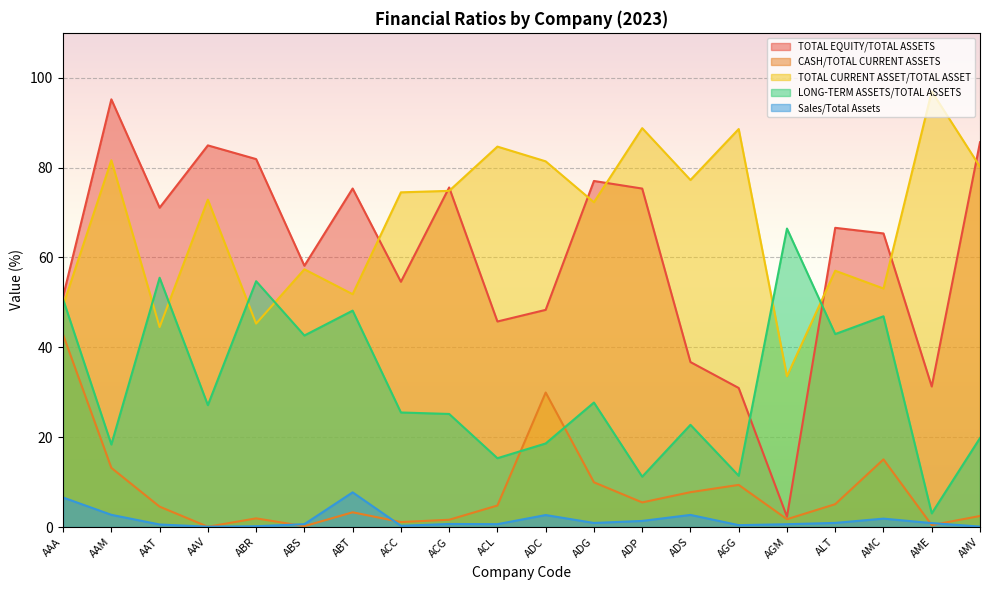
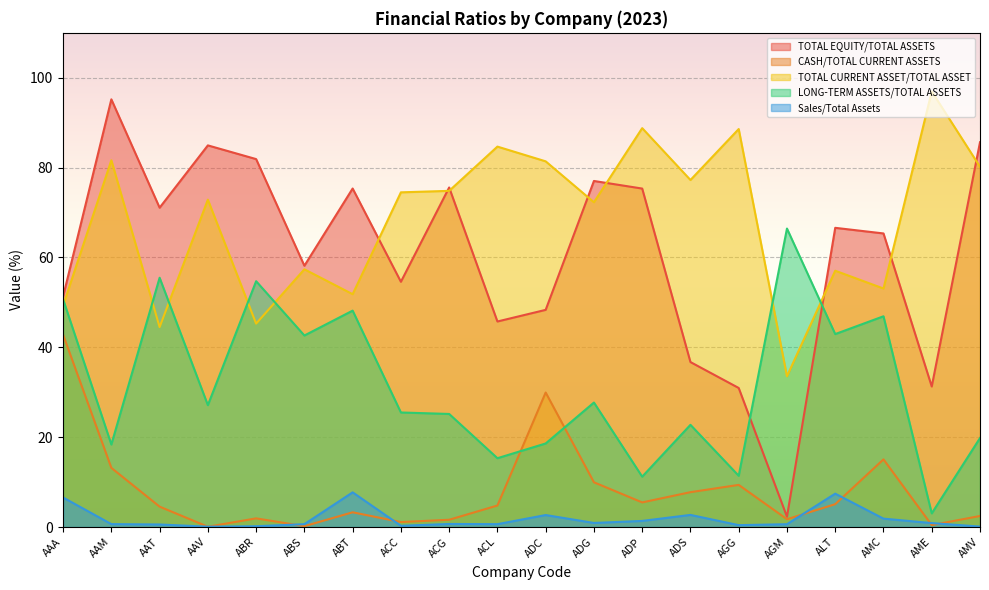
  {
    "LONG-TERM ASSETS/TOTAL ASSETS": {
      "AAA": 51,
      "AAM": 18,
      "AAT": 55,
      "AAV": 27,
      "ABR": 55,
      "ABS": 43,
      "ABT": 48,
      "ACC": 26,
      "ACG": 25,
      "ACL": 15,
      "ADC": 19,
      "ADG": 28,
      "ADP": 11,
      "ADS": 23,
      "AGG": 11,
      "AGM": 66,
      "ALT": 43,
      "AMC": 47,
      "AME": 3,
      "AMV": 20
    },
    "Sales/Total Assets": {
      "AAA": 7,
-     "AAM": 3,
+     "AAM": 1,
      "AAT": 1,
      "ABR": 0,
      "ABT": 8,
      "ACC": 0,
      "ACG": 1,
      "ACL": 1,
      "ADC": 3,
      "ADG": 1,
      "ADP": 1,
      "ADS": 3,
      "AGG": 0,
      "AGM": 1,
-     "ALT": 1,
+     "ALT": 7,
      "AMC": 2,
      "AMV": 0
    }
  }
